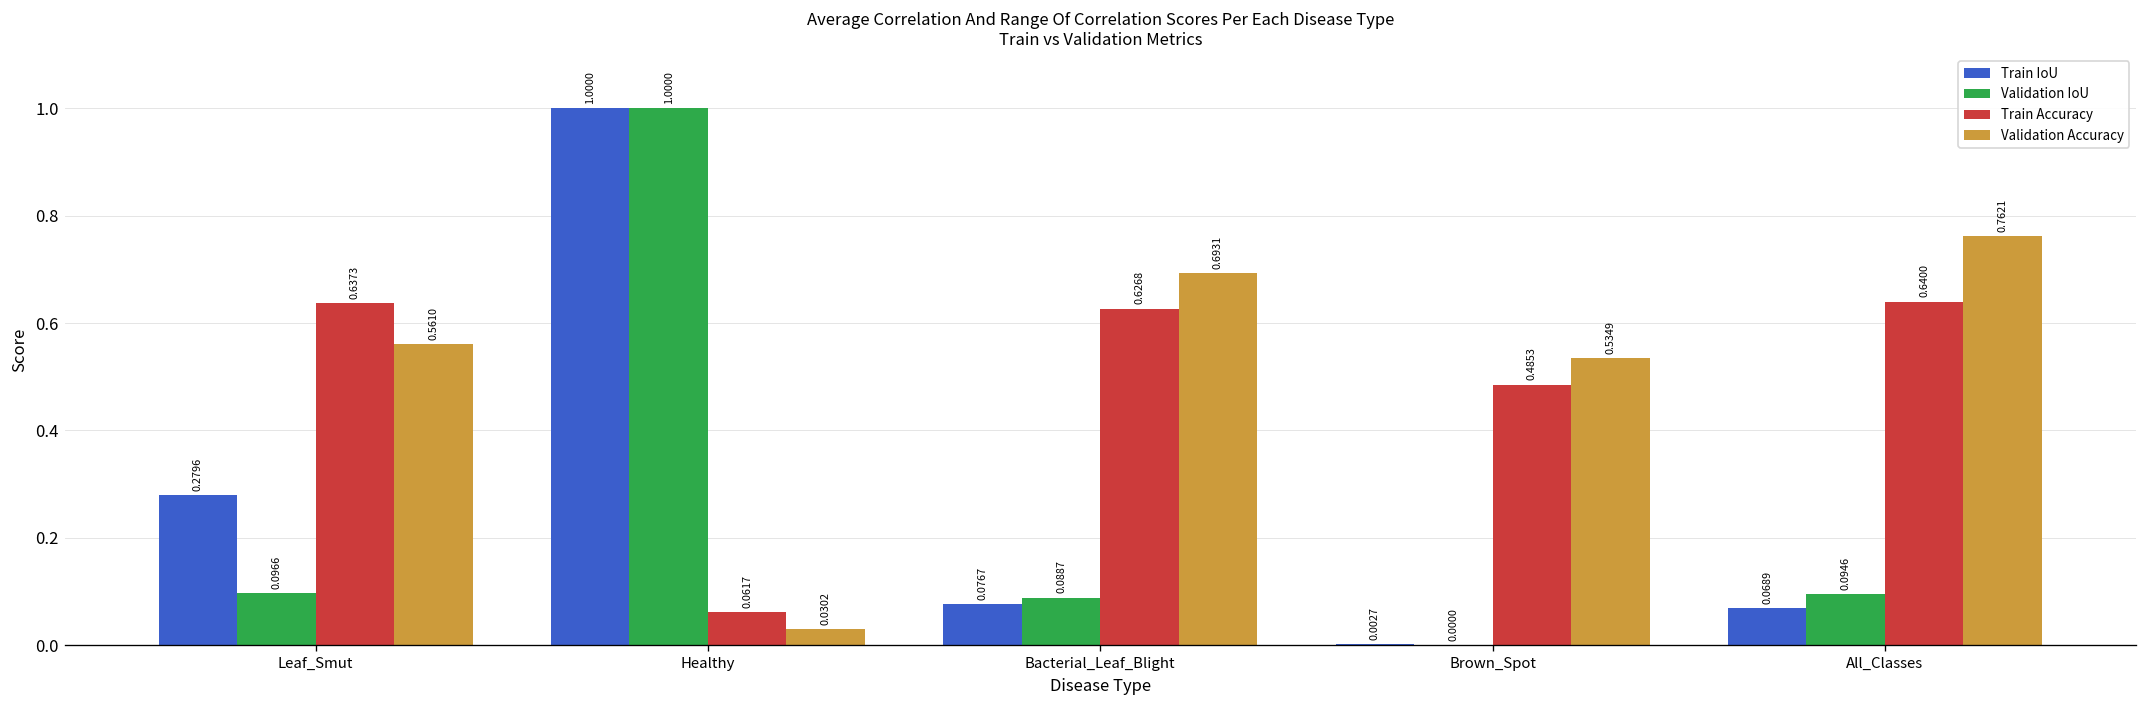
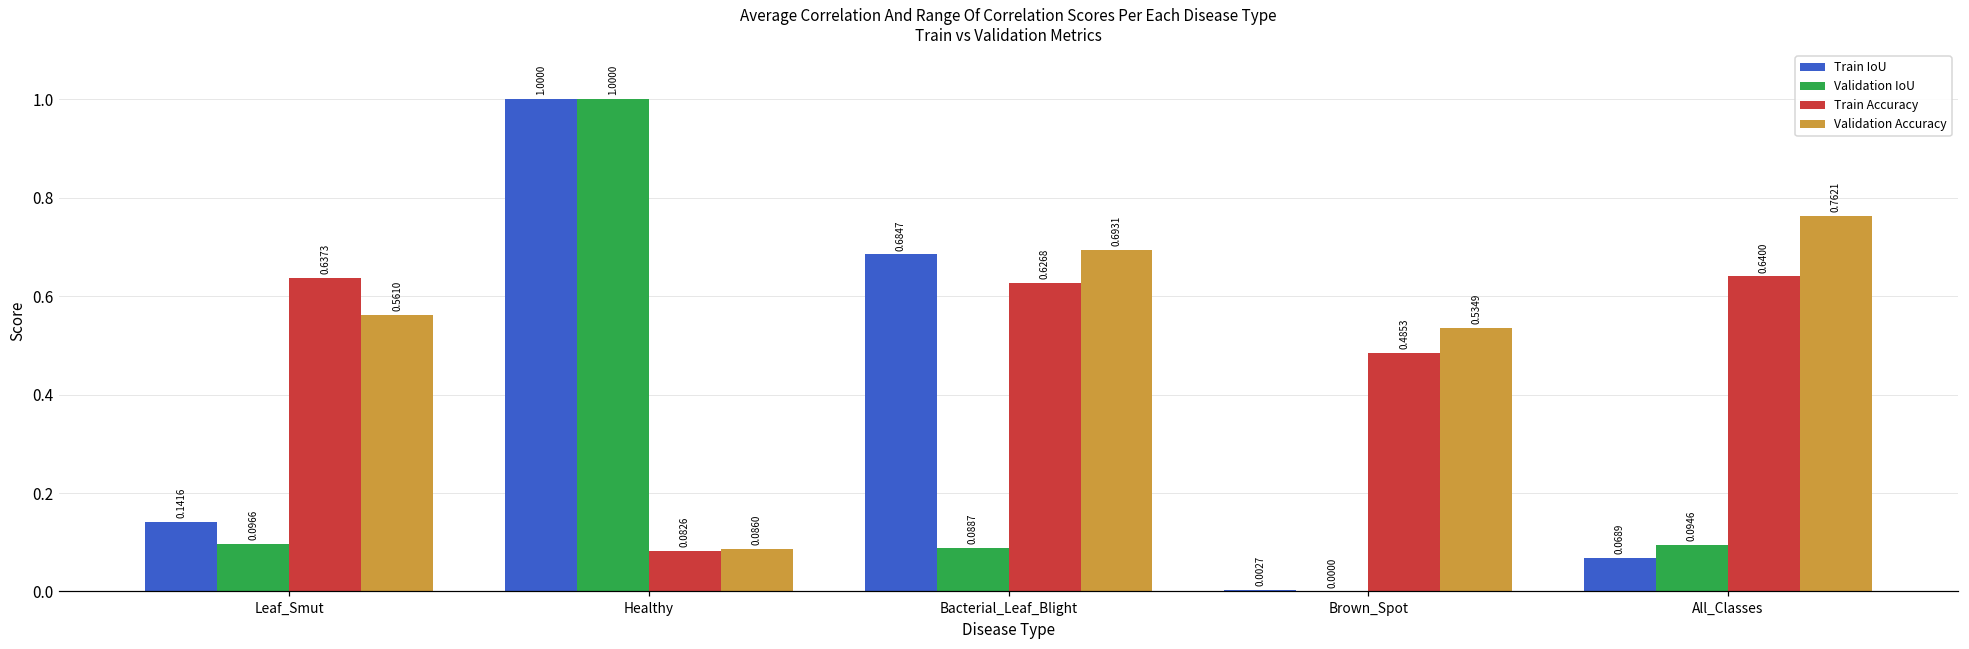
  {
    "Train IoU": {
-     "Leaf_Smut": 0.2796,
+     "Leaf_Smut": 0.1416,
      "Healthy": 1.0000,
-     "Bacterial_Leaf_Blight": 0.0767,
+     "Bacterial_Leaf_Blight": 0.6847,
      "Brown_Spot": 0.0027,
      "All_Classes": 0.0689
    },
    "Validation IoU": {
      "Leaf_Smut": 0.0966,
      "Healthy": 1.0000,
      "Bacterial_Leaf_Blight": 0.0887,
      "Brown_Spot": 0.0000,
      "All_Classes": 0.0946
    },
    "Train Accuracy": {
      "Leaf_Smut": 0.6373,
-     "Healthy": 0.0617,
+     "Healthy": 0.0826,
      "Bacterial_Leaf_Blight": 0.6268,
      "Brown_Spot": 0.4853,
      "All_Classes": 0.6400
    },
    "Validation Accuracy": {
      "Leaf_Smut": 0.5610,
-     "Healthy": 0.0302,
+     "Healthy": 0.0860,
      "Bacterial_Leaf_Blight": 0.6931,
      "Brown_Spot": 0.5349,
      "All_Classes": 0.7621
    }
  }
